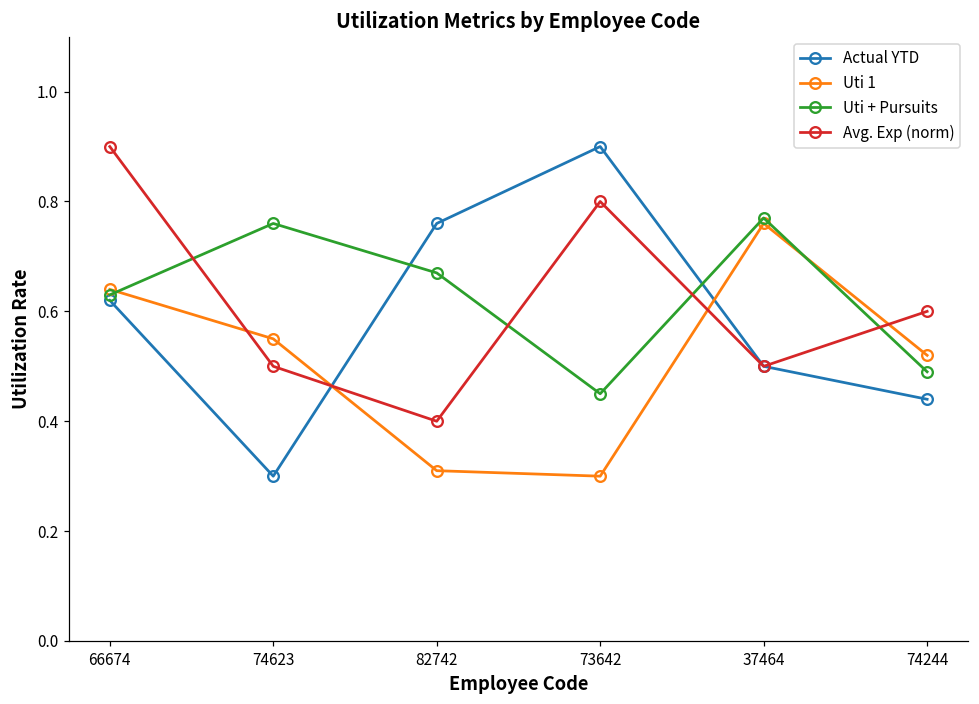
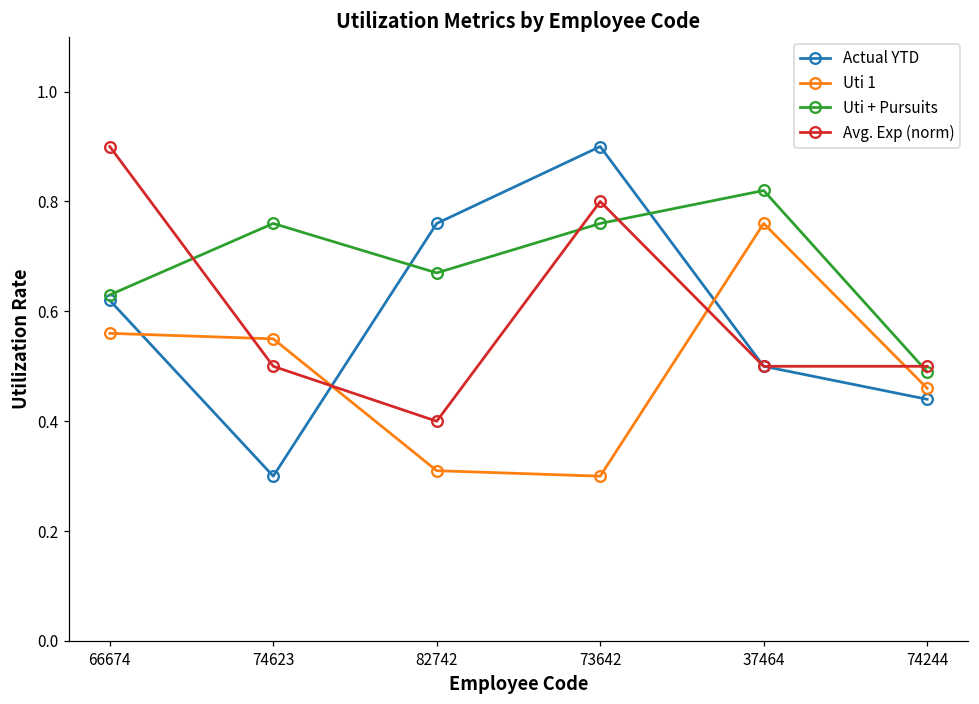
  {
    "Actual YTD": {
      "66674": 0.62,
      "74623": 0.30,
      "82742": 0.76,
      "73642": 0.90,
      "74244": 0.44
    },
    "Uti 1": {
-     "66674": 0.64,
+     "66674": 0.56,
      "74623": 0.55,
      "82742": 0.31,
      "73642": 0.30,
      "37464": 0.76,
-     "74244": 0.52
+     "74244": 0.46
    },
    "Uti + Pursuits": {
      "66674": 0.63,
      "74623": 0.76,
      "82742": 0.67,
-     "73642": 0.45,
-     "37464": 0.77,
+     "73642": 0.76,
+     "37464": 0.82,
      "74244": 0.49
    },
    "Avg. Exp (norm)": {
      "66674": 0.9,
      "74623": 0.5,
      "82742": 0.4,
      "73642": 0.8,
-     "74244": 0.6
+     "74244": 0.5
    }
  }
